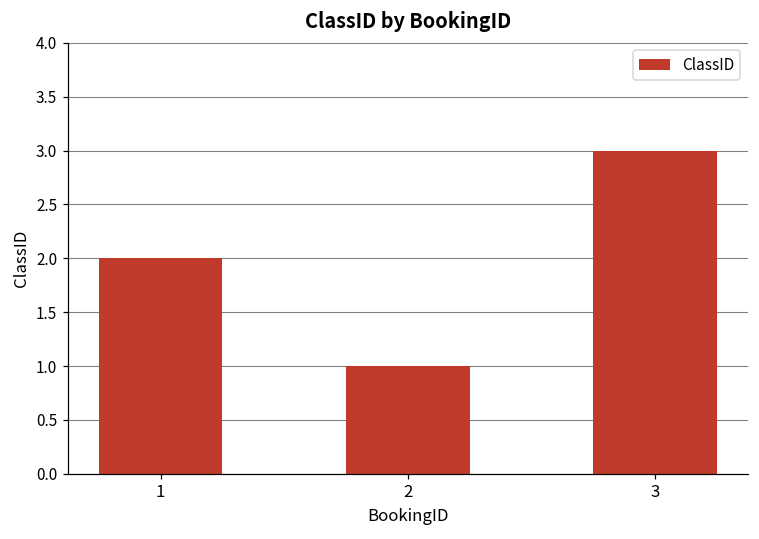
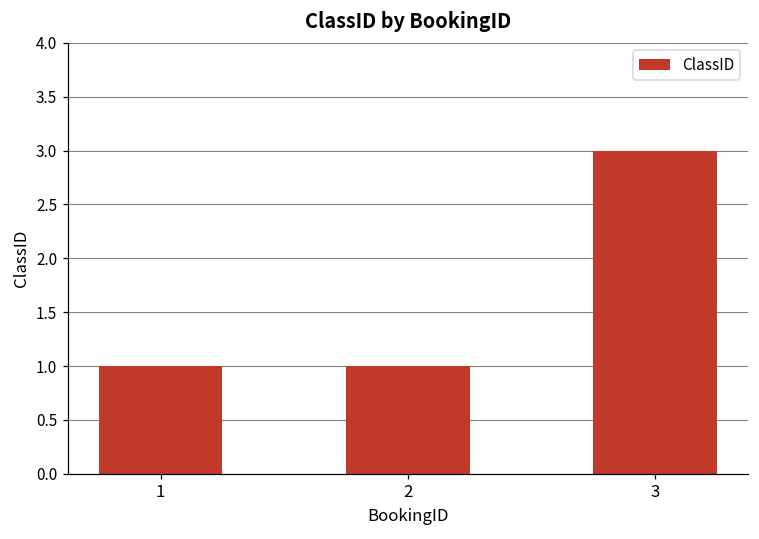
  {
-   "1": 2,
+   "1": 1,
    "2": 1,
    "3": 3
  }
